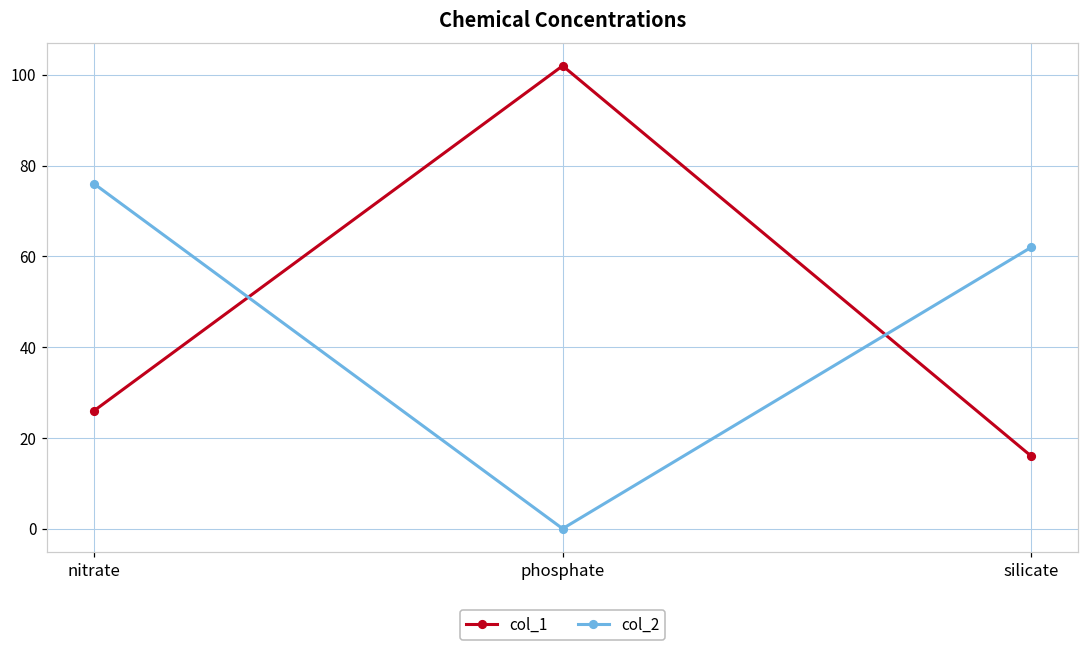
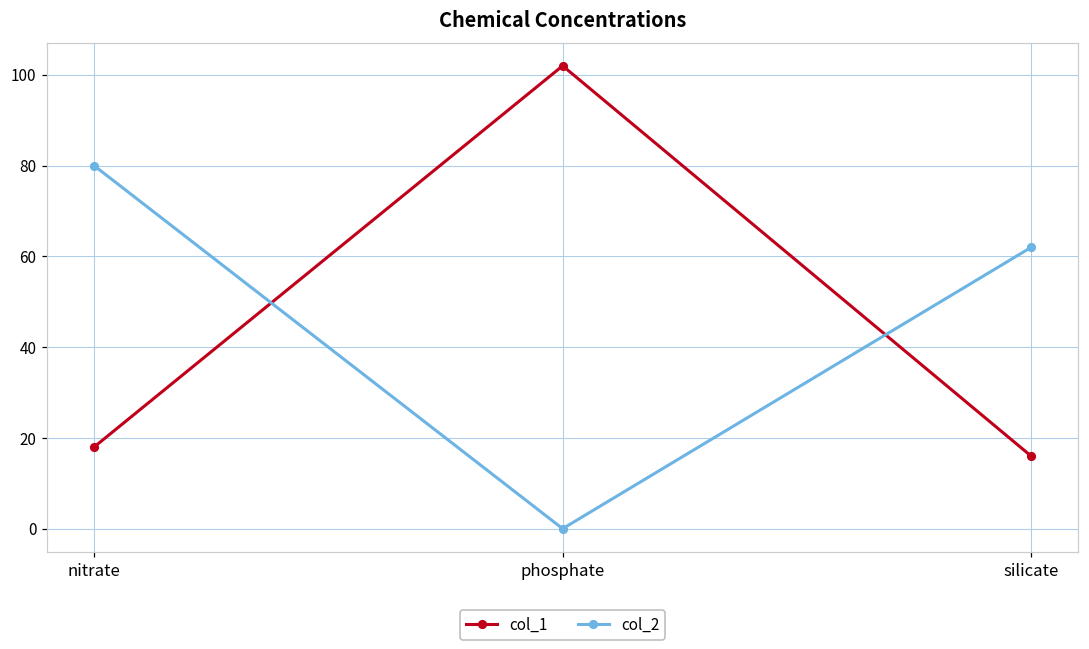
  {
    "col_1": {
-     "nitrate": 26,
+     "nitrate": 18,
      "phosphate": 102,
      "silicate": 16
    },
    "col_2": {
-     "nitrate": 76,
+     "nitrate": 80,
      "phosphate": 0,
      "silicate": 62
    }
  }
